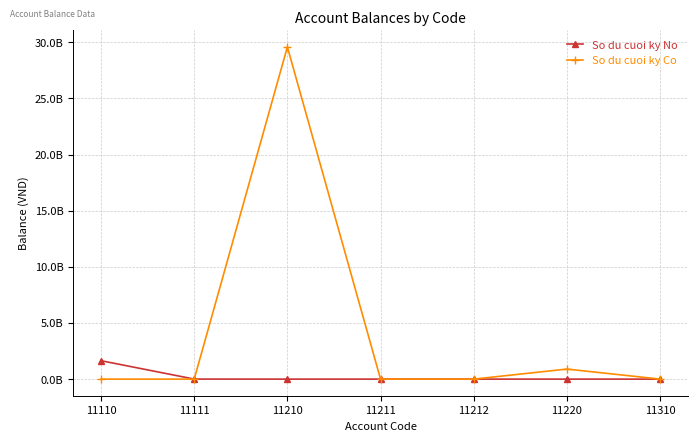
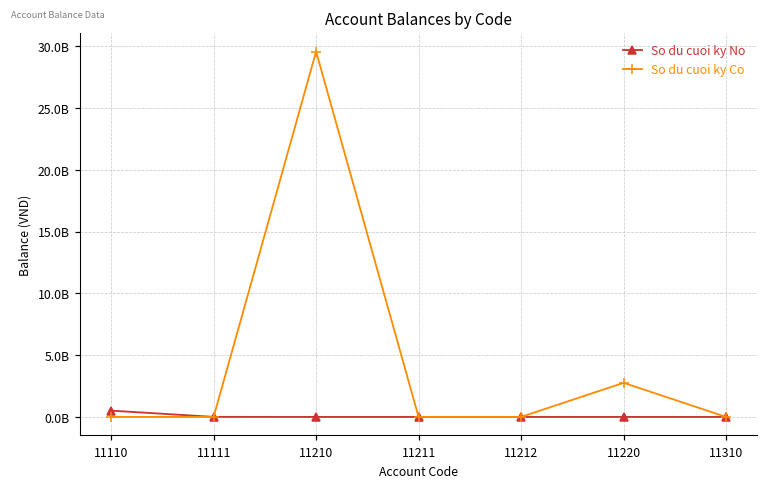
  {
    "So du cuoi ky No": {
-     "11110": 1600000000,
+     "11110": 500000000,
      "11210": 0,
      "11220": 0
    },
    "So du cuoi ky Co": {
      "11110": 0,
      "11210": 29600000000,
-     "11220": 900000000
+     "11220": 2800000000
    }
  }
